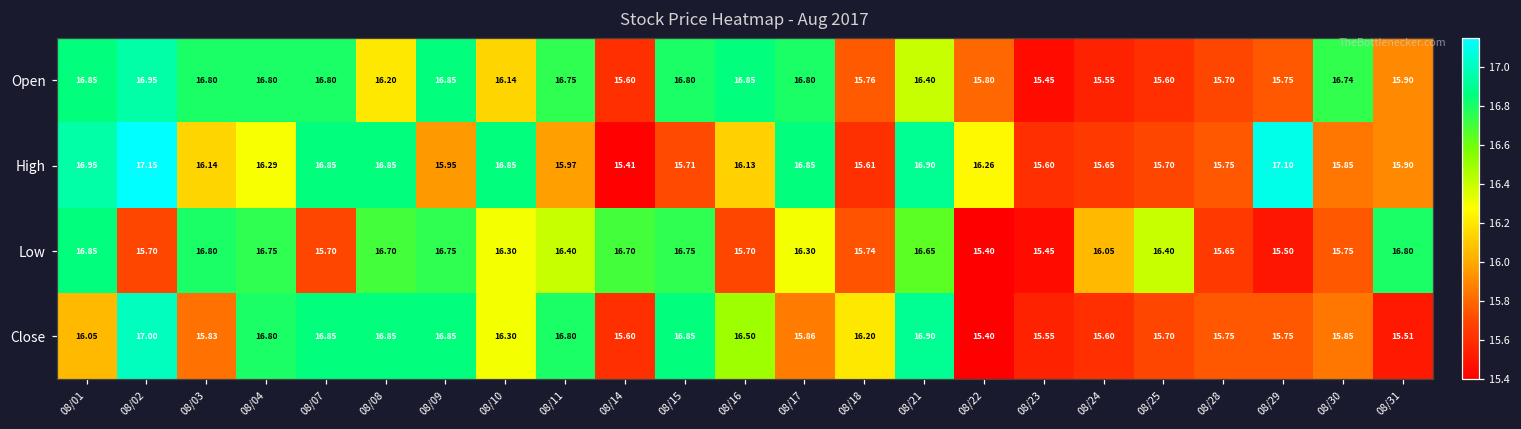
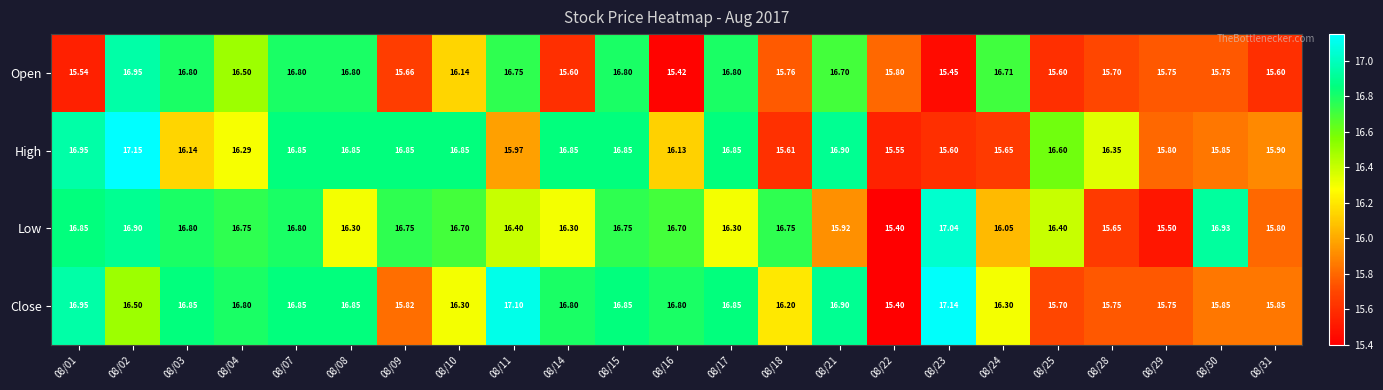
  {
    "Open": {
-     "08/01": 16.85,
+     "08/01": 15.54,
      "08/02": 16.95,
      "08/03": 16.80,
-     "08/04": 16.80,
+     "08/04": 16.50,
      "08/07": 16.80,
-     "08/08": 16.20,
-     "08/09": 16.85,
+     "08/08": 16.80,
+     "08/09": 15.66,
      "08/10": 16.14,
      "08/11": 16.75,
      "08/14": 15.60,
      "08/15": 16.80,
-     "08/16": 16.85,
+     "08/16": 15.42,
      "08/17": 16.80,
      "08/18": 15.76,
-     "08/21": 16.40,
+     "08/21": 16.70,
      "08/22": 15.80,
      "08/23": 15.45,
-     "08/24": 15.55,
+     "08/24": 16.71,
      "08/25": 15.60,
      "08/28": 15.70,
      "08/29": 15.75,
-     "08/30": 16.74,
-     "08/31": 15.90
+     "08/30": 15.75,
+     "08/31": 15.60
    },
    "High": {
      "08/01": 16.95,
      "08/02": 17.15,
      "08/03": 16.14,
      "08/04": 16.29,
      "08/07": 16.85,
      "08/08": 16.85,
-     "08/09": 15.95,
+     "08/09": 16.85,
      "08/10": 16.85,
      "08/11": 15.97,
-     "08/14": 15.41,
-     "08/15": 15.71,
+     "08/14": 16.85,
+     "08/15": 16.85,
      "08/16": 16.13,
      "08/17": 16.85,
      "08/18": 15.61,
      "08/21": 16.90,
-     "08/22": 16.26,
+     "08/22": 15.55,
      "08/23": 15.60,
      "08/24": 15.65,
-     "08/25": 15.70,
-     "08/28": 15.75,
-     "08/29": 17.10,
+     "08/25": 16.60,
+     "08/28": 16.35,
+     "08/29": 15.80,
      "08/30": 15.85,
      "08/31": 15.90
    },
    "Low": {
      "08/01": 16.85,
-     "08/02": 15.70,
+     "08/02": 16.90,
      "08/03": 16.80,
      "08/04": 16.75,
-     "08/07": 15.70,
-     "08/08": 16.70,
+     "08/07": 16.80,
+     "08/08": 16.30,
      "08/09": 16.75,
-     "08/10": 16.30,
+     "08/10": 16.70,
      "08/11": 16.40,
-     "08/14": 16.70,
+     "08/14": 16.30,
      "08/15": 16.75,
-     "08/16": 15.70,
+     "08/16": 16.70,
      "08/17": 16.30,
-     "08/18": 15.74,
-     "08/21": 16.65,
+     "08/18": 16.75,
+     "08/21": 15.92,
      "08/22": 15.40,
-     "08/23": 15.45,
+     "08/23": 17.04,
      "08/24": 16.05,
      "08/25": 16.40,
      "08/28": 15.65,
      "08/29": 15.50,
-     "08/30": 15.75,
-     "08/31": 16.80
+     "08/30": 16.93,
+     "08/31": 15.80
    },
    "Close": {
-     "08/01": 16.05,
-     "08/02": 17.00,
-     "08/03": 15.83,
+     "08/01": 16.95,
+     "08/02": 16.50,
+     "08/03": 16.85,
      "08/04": 16.80,
      "08/07": 16.85,
      "08/08": 16.85,
-     "08/09": 16.85,
+     "08/09": 15.82,
      "08/10": 16.30,
-     "08/11": 16.80,
-     "08/14": 15.60,
+     "08/11": 17.10,
+     "08/14": 16.80,
      "08/15": 16.85,
-     "08/16": 16.50,
-     "08/17": 15.86,
+     "08/16": 16.80,
+     "08/17": 16.85,
      "08/18": 16.20,
      "08/21": 16.90,
      "08/22": 15.40,
-     "08/23": 15.55,
-     "08/24": 15.60,
+     "08/23": 17.14,
+     "08/24": 16.30,
      "08/25": 15.70,
      "08/28": 15.75,
      "08/29": 15.75,
      "08/30": 15.85,
-     "08/31": 15.51
+     "08/31": 15.85
    }
  }
